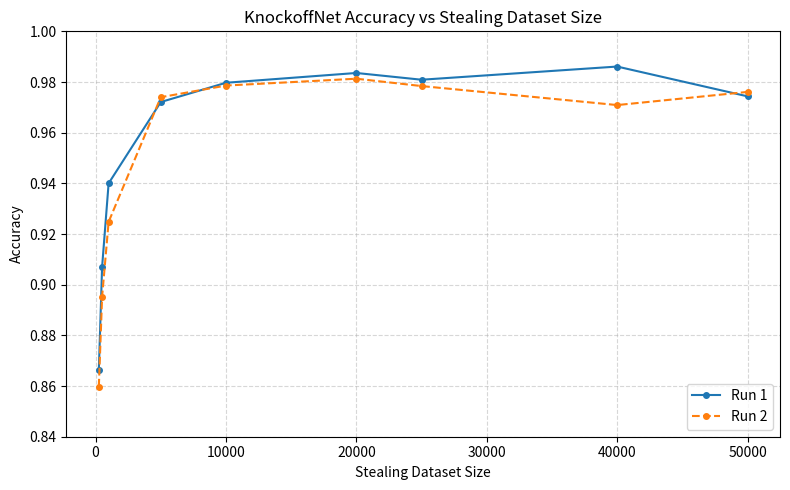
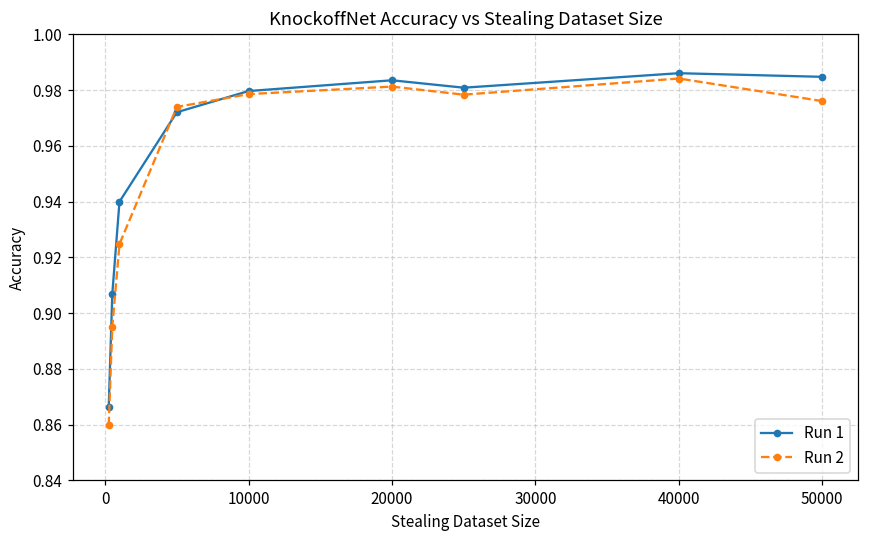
  {
    "Run 1": {
      "10000": 0.980,
      "20000": 0.984,
      "40000": 0.986,
-     "50000": 0.974
+     "50000": 0.985
    },
    "Run 2": {
      "10000": 0.979,
      "20000": 0.981,
-     "40000": 0.971,
+     "40000": 0.984,
      "50000": 0.976
    }
  }
